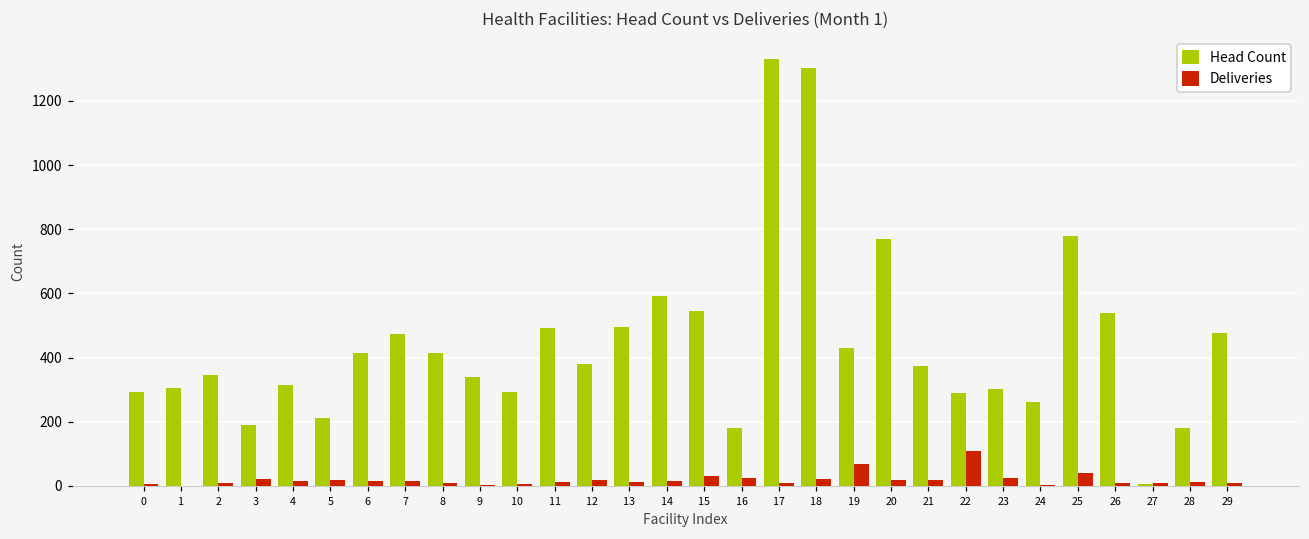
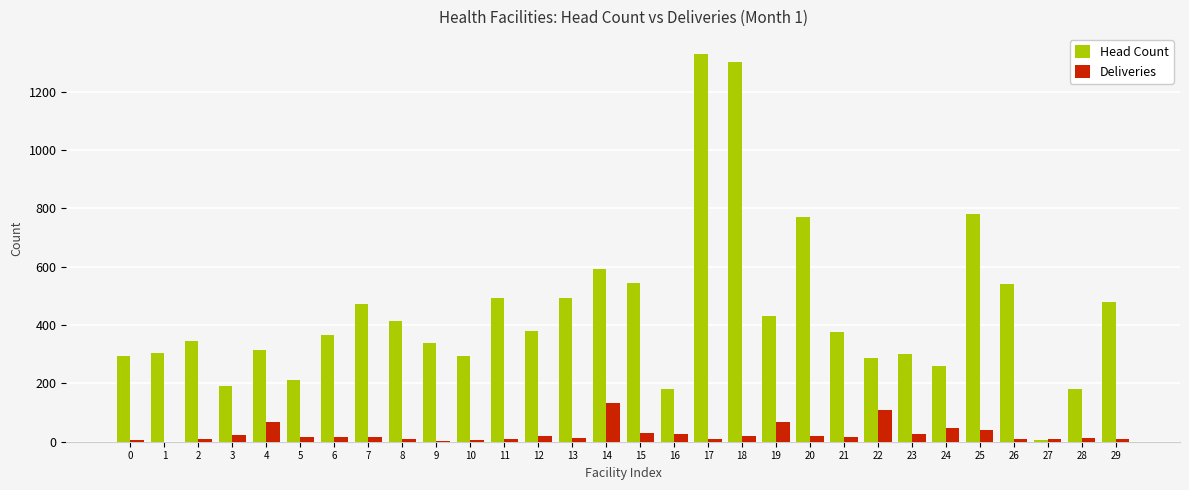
  {
    "Head Count": {
      "0": 290,
      "1": 300,
      "2": 350,
      "3": 190,
      "4": 310,
      "5": 210,
-     "6": 420,
+     "6": 370,
      "7": 470,
      "8": 410,
      "9": 340,
      "10": 290,
      "11": 490,
      "12": 380,
      "13": 490,
      "14": 590,
      "15": 550,
      "16": 180,
      "17": 1330,
      "18": 1300,
      "19": 430,
      "20": 770,
      "21": 380,
      "22": 290,
      "23": 300,
      "24": 260,
      "25": 780,
      "26": 540,
      "28": 180,
      "29": 480
    },
    "Deliveries": {
      "1": 0,
      "2": 10,
      "3": 20,
-     "4": 20,
+     "4": 70,
      "5": 20,
      "6": 20,
      "7": 20,
      "11": 10,
      "12": 20,
      "13": 10,
-     "14": 20,
+     "14": 130,
      "15": 30,
      "16": 30,
      "17": 10,
      "18": 20,
      "19": 70,
      "20": 20,
      "21": 20,
      "22": 110,
      "23": 30,
-     "24": 0,
+     "24": 50,
      "25": 40,
      "28": 10,
      "29": 10
    }
  }
